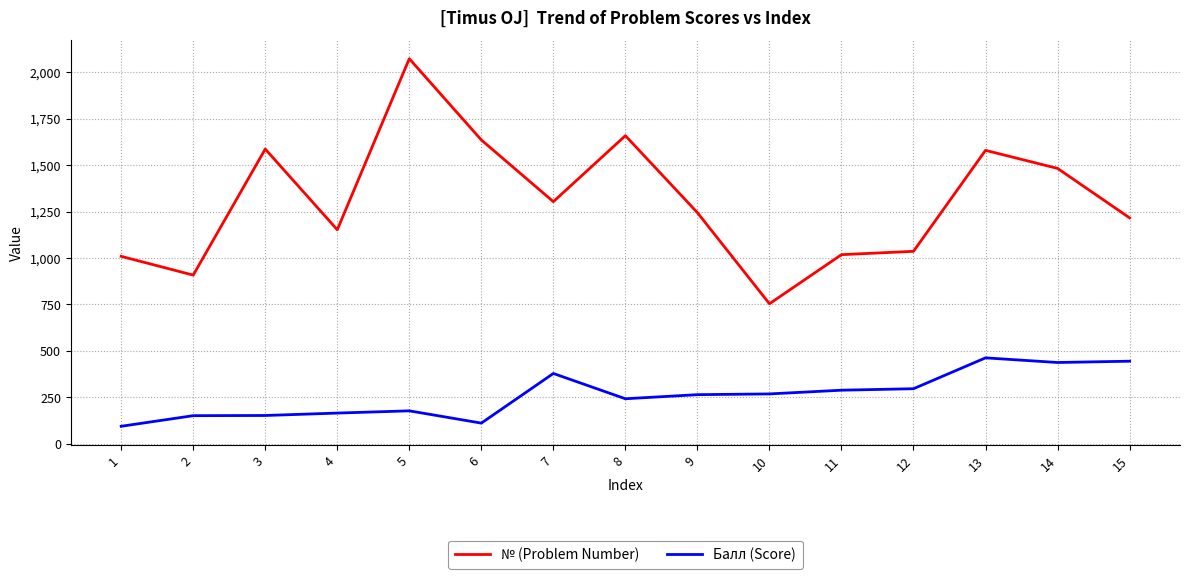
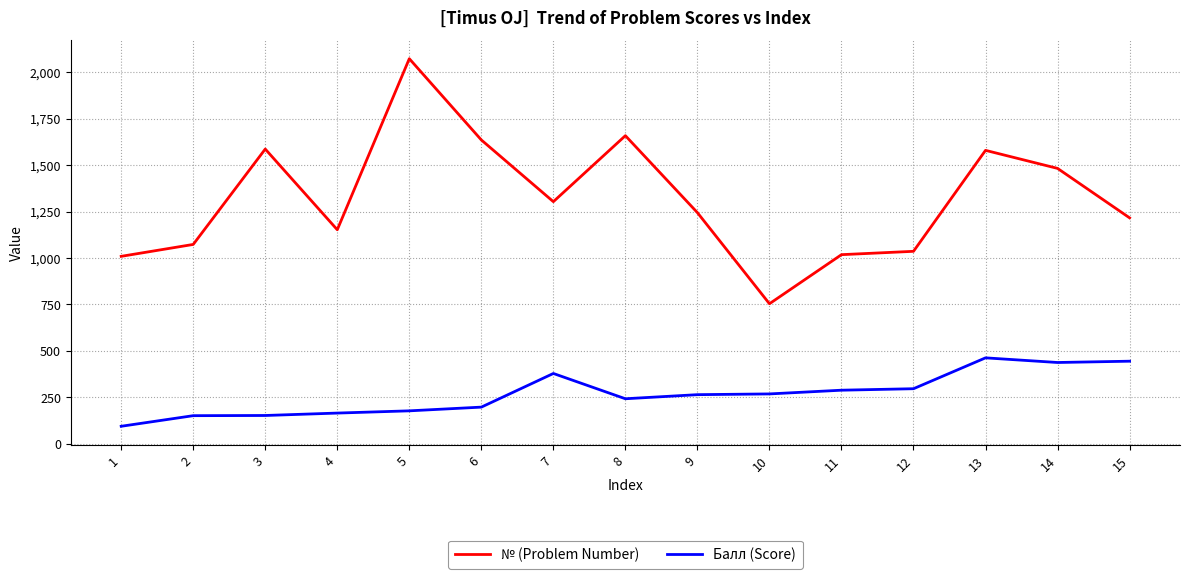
  {
    "№ (Problem Number)": {
      "1": "1,010",
-     "2": "910",
+     "2": "1,070",
      "3": "1,590",
      "4": "1,150",
      "5": "2,070",
      "6": "1,640",
      "7": "1,300",
      "8": "1,660",
      "9": "1,240",
      "10": "750",
      "11": "1,020",
      "12": "1,040",
      "13": "1,580",
      "14": "1,480",
      "15": "1,220"
    },
    "Балл (Score)": {
      "1": "100",
      "2": "150",
      "3": "150",
      "4": "170",
      "5": "180",
-     "6": "110",
+     "6": "200",
      "7": "380",
      "8": "240",
      "9": "270",
      "10": "270",
      "11": "290",
      "12": "300",
      "13": "460",
      "14": "440",
      "15": "450"
    }
  }
